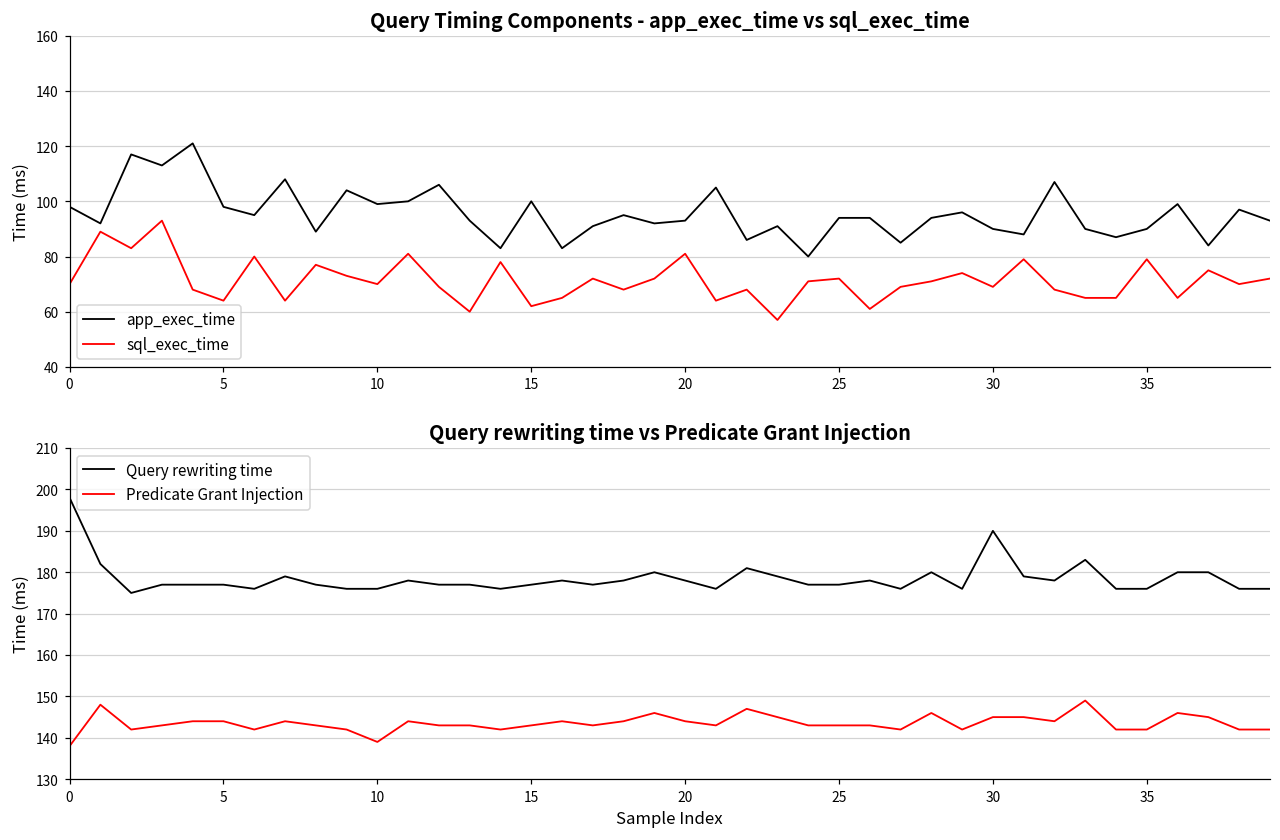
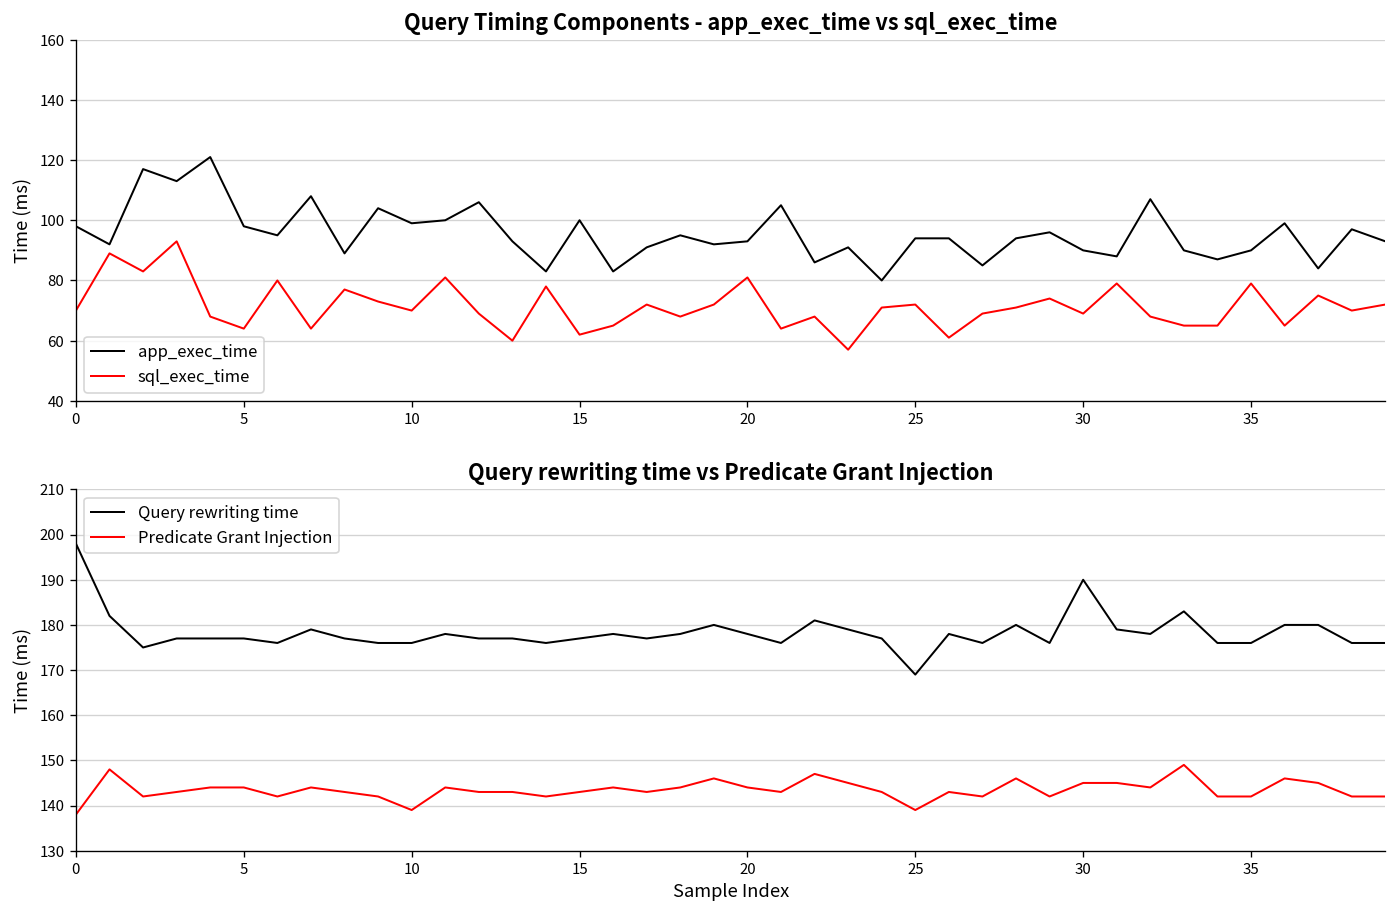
  {
    "Query Timing Components - app_exec_time vs sql_exec_time": {
      "app_exec_time": {
        "0": 98,
        "5": 98,
        "10": 99,
        "15": 100,
        "20": 93,
        "25": 94,
        "30": 90,
        "35": 90
      },
      "sql_exec_time": {
        "0": 70,
        "5": 64,
        "10": 70,
        "15": 62,
        "20": 81,
        "25": 72,
        "30": 69,
        "35": 79
      }
    },
    "Query rewriting time vs Predicate Grant Injection": {
      "Query rewriting time": {
        "0": 198,
        "5": 177,
        "10": 176,
        "15": 177,
        "20": 178,
-       "25": 177,
+       "25": 169,
        "30": 190,
        "35": 176
      },
      "Predicate Grant Injection": {
        "0": 138,
        "5": 144,
        "10": 139,
        "15": 143,
        "20": 144,
-       "25": 143,
+       "25": 139,
        "30": 145,
        "35": 142
      }
    }
  }
